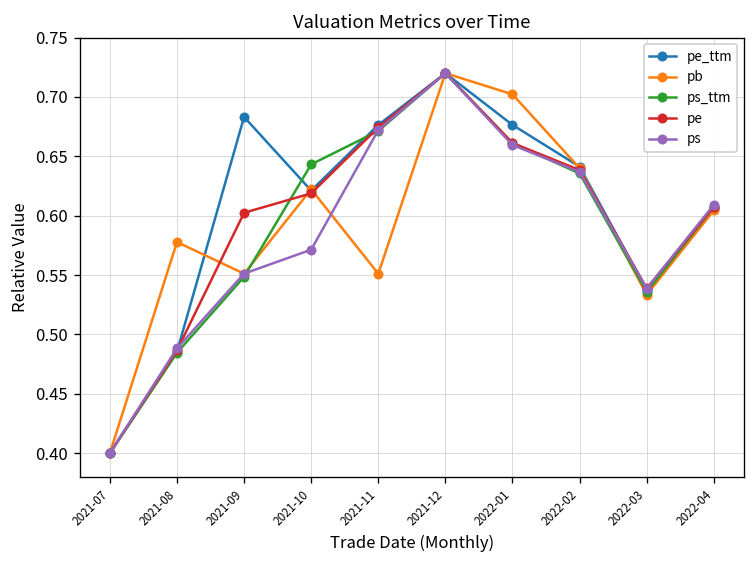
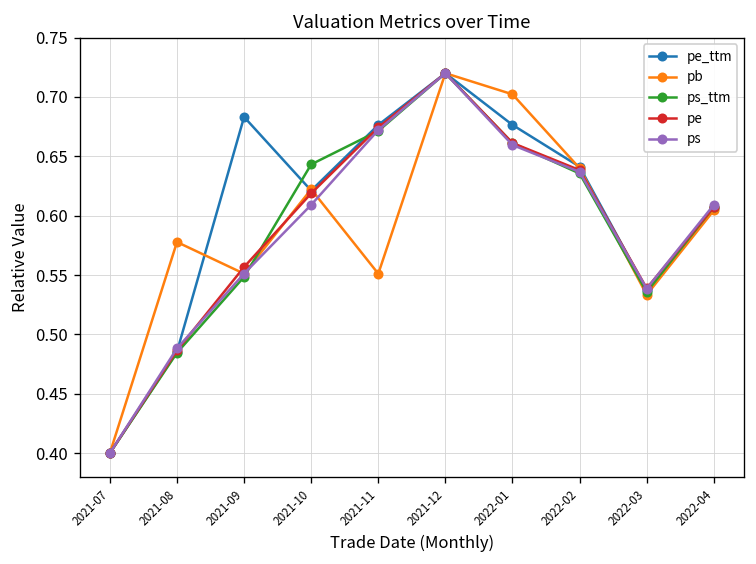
  {
    "pe_ttm": {
      "2021-09": 0.68,
      "2022-01": 0.68
    },
    "pb": {
      "2021-08": 0.58,
      "2021-11": 0.55,
      "2022-01": 0.70
    },
    "ps_ttm": {
      "2021-09": 0.55,
      "2021-10": 0.64
    },
    "pe": {
-     "2021-09": 0.60
+     "2021-09": 0.56
    },
    "ps": {
-     "2021-10": 0.57
+     "2021-10": 0.61
    }
  }
